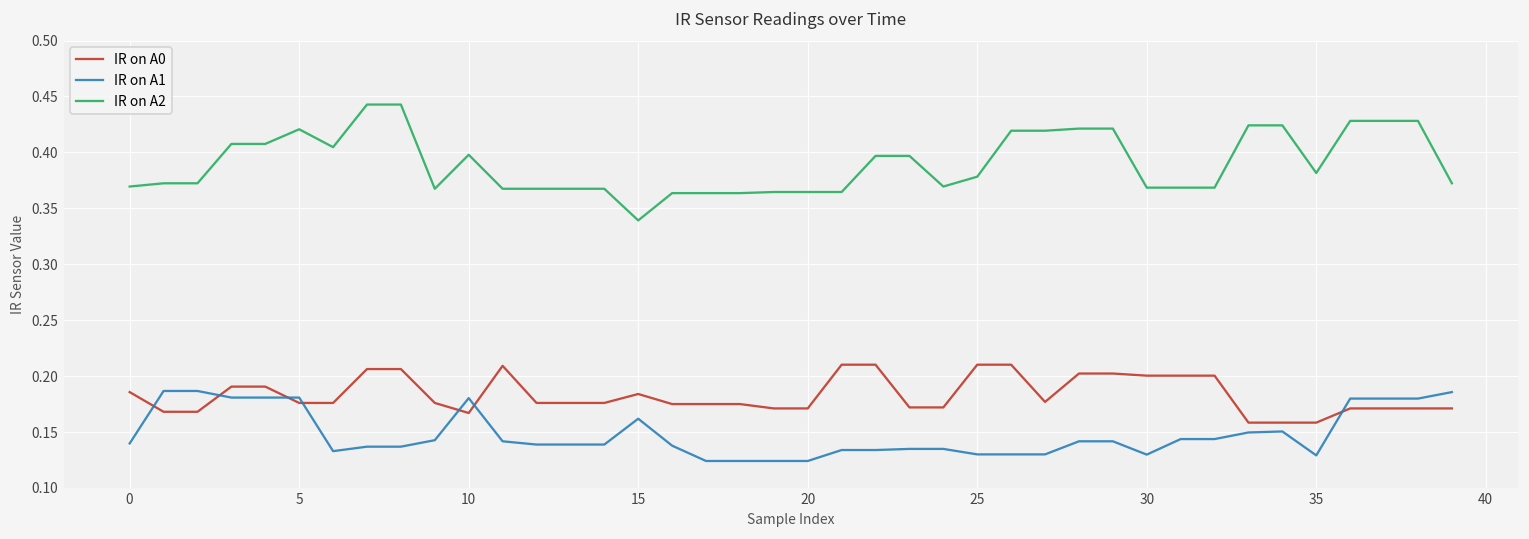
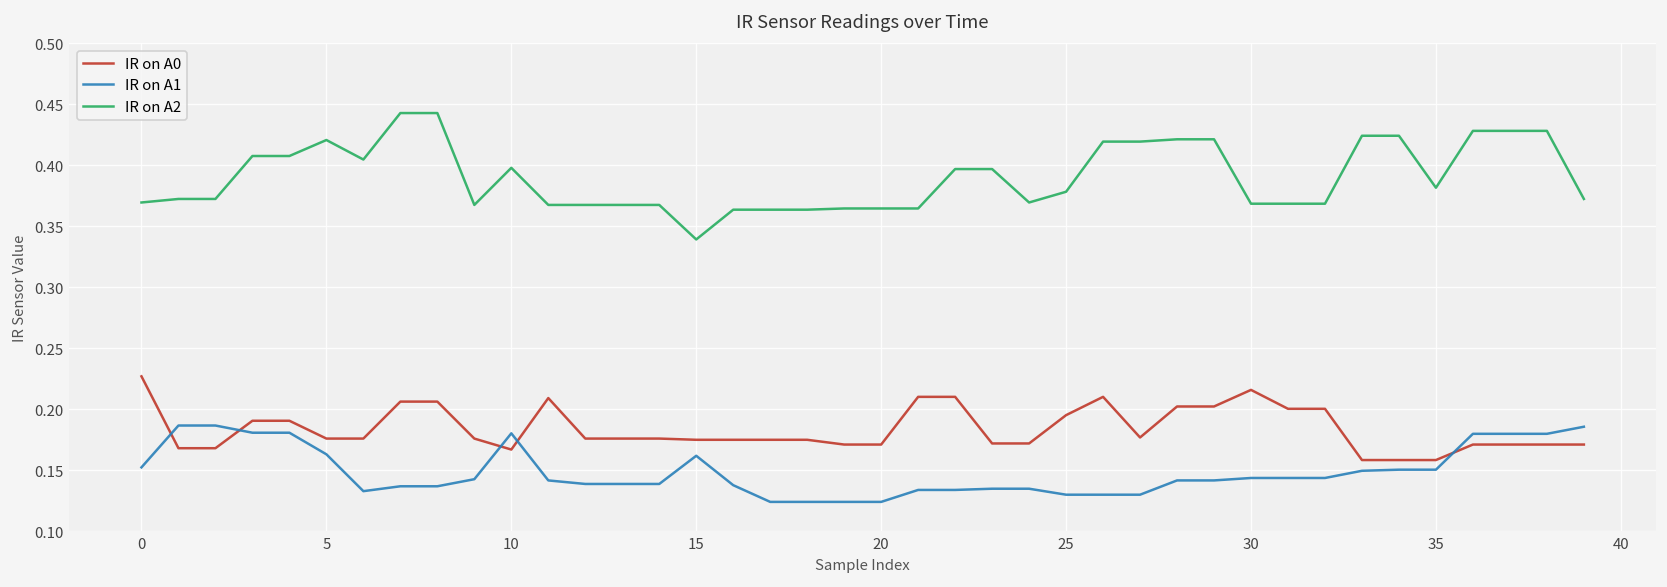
  {
    "IR on A0": {
-     "0": 0.186,
+     "0": 0.227,
      "5": 0.176,
      "10": 0.167,
-     "15": 0.184,
+     "15": 0.175,
      "20": 0.171,
-     "25": 0.210,
-     "30": 0.200,
+     "25": 0.195,
+     "30": 0.216,
      "35": 0.158
    },
    "IR on A1": {
-     "0": 0.140,
-     "5": 0.181,
+     "0": 0.152,
+     "5": 0.163,
      "10": 0.180,
      "15": 0.162,
      "20": 0.124,
      "25": 0.130,
-     "30": 0.130,
-     "35": 0.129
+     "30": 0.144,
+     "35": 0.151
    },
    "IR on A2": {
      "0": 0.370,
      "5": 0.421,
      "10": 0.398,
      "15": 0.339,
      "20": 0.365,
      "25": 0.378,
      "30": 0.369,
      "35": 0.382
    }
  }
